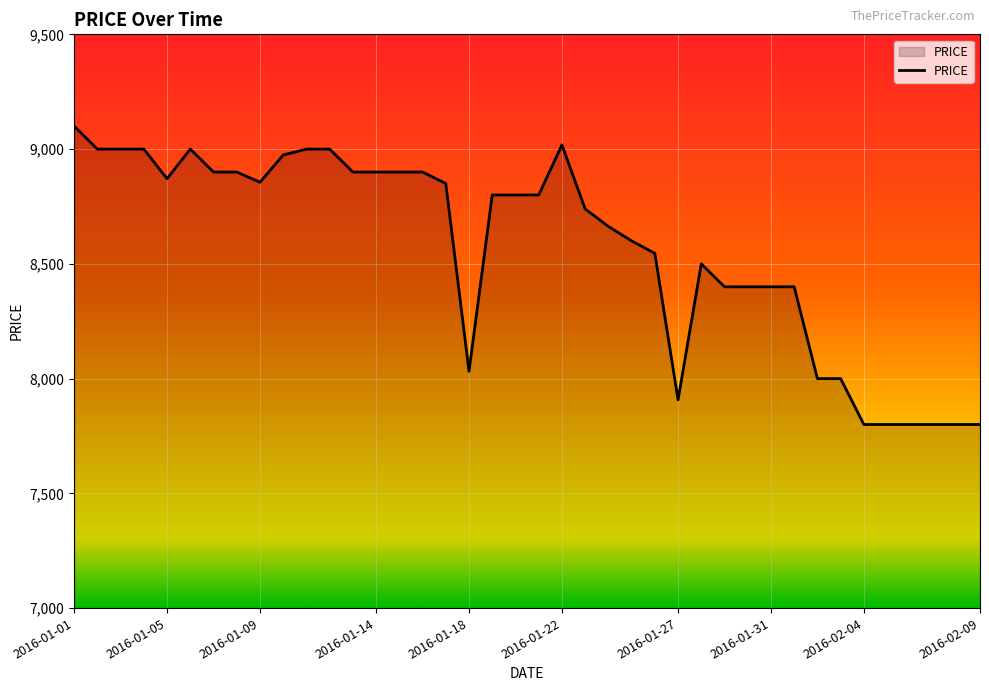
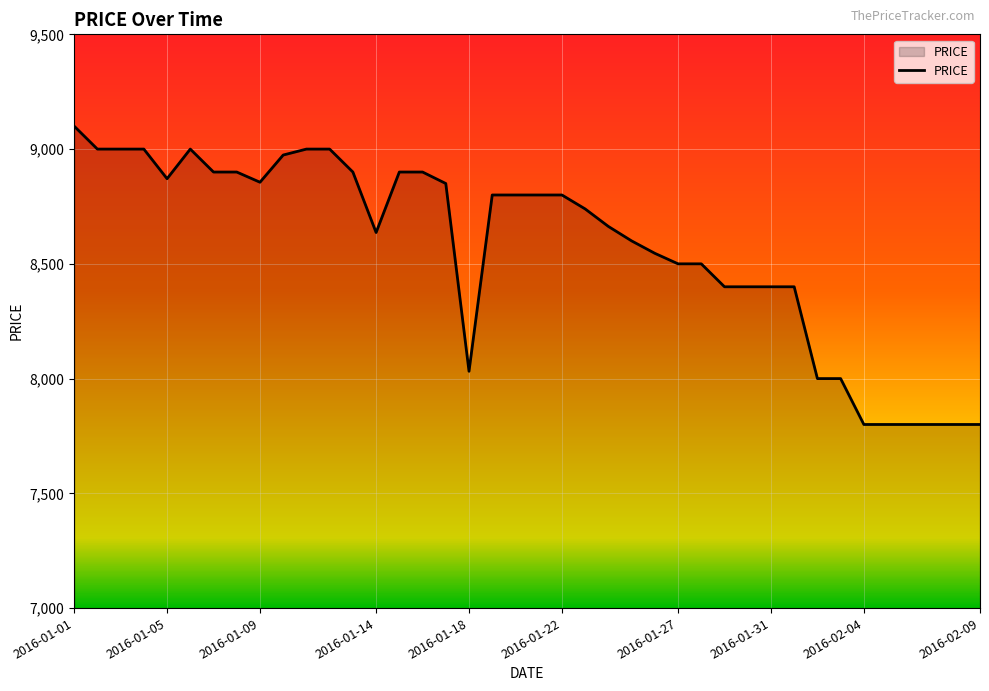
  {
    "2016-01-01": "9,100",
    "2016-01-05": "8,870",
    "2016-01-09": "8,860",
-   "2016-01-14": "8,900",
+   "2016-01-14": "8,640",
    "2016-01-18": "8,030",
-   "2016-01-22": "9,020",
-   "2016-01-27": "7,910",
+   "2016-01-22": "8,800",
+   "2016-01-27": "8,500",
    "2016-01-31": "8,400",
    "2016-02-04": "7,800",
    "2016-02-09": "7,800"
  }
